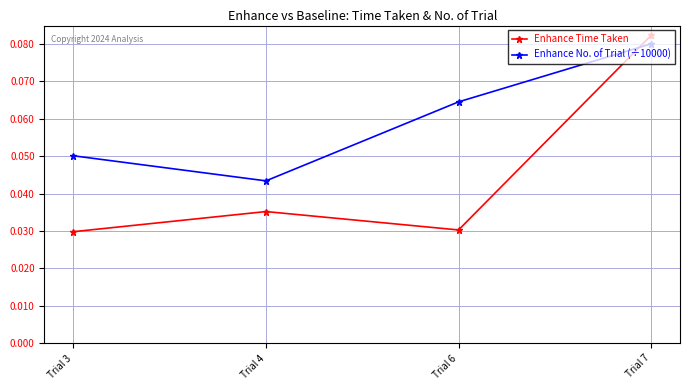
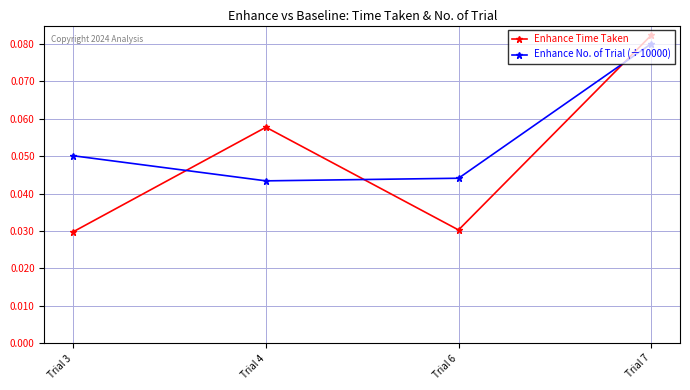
  {
    "Enhance Time Taken": {
      "Trial 3": 0.030,
-     "Trial 4": 0.035,
+     "Trial 4": 0.058,
      "Trial 6": 0.030
    },
    "Enhance No. of Trial (÷10000)": {
      "Trial 3": 0.050,
      "Trial 4": 0.043,
-     "Trial 6": 0.065
+     "Trial 6": 0.044
    }
  }
